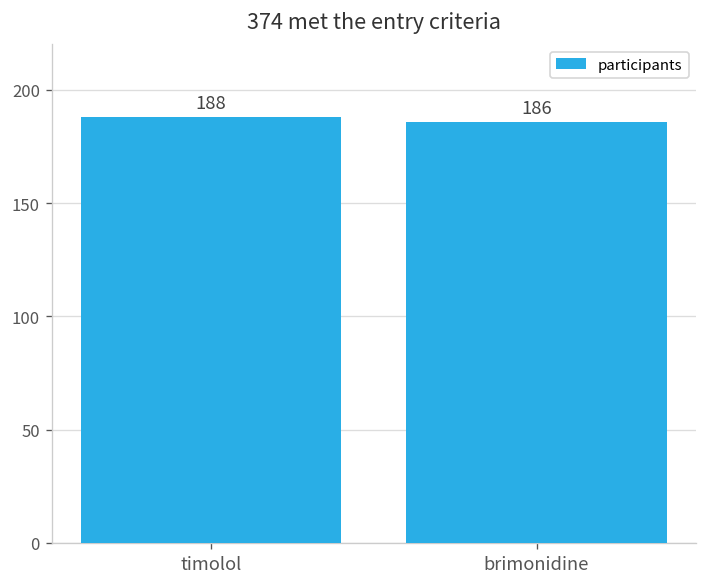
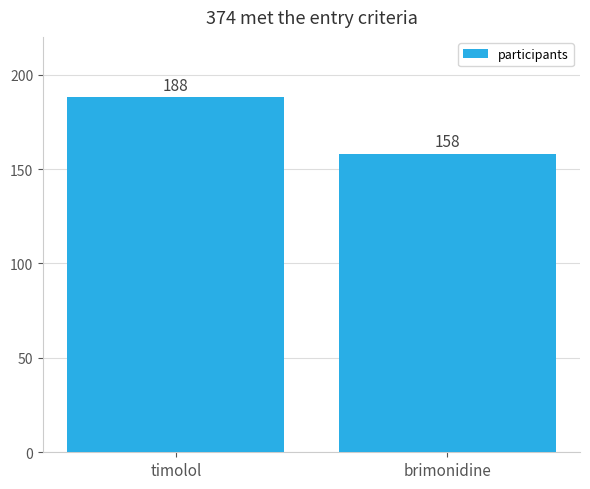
  {
    "timolol": 188,
-   "brimonidine": 186
+   "brimonidine": 158
  }
